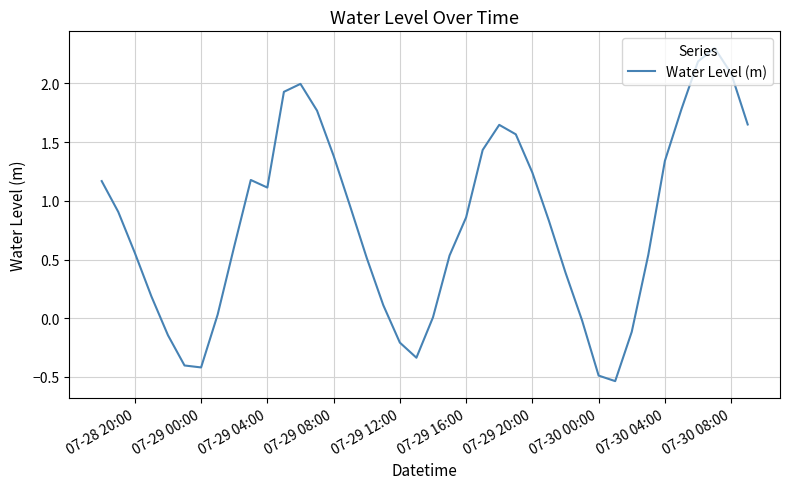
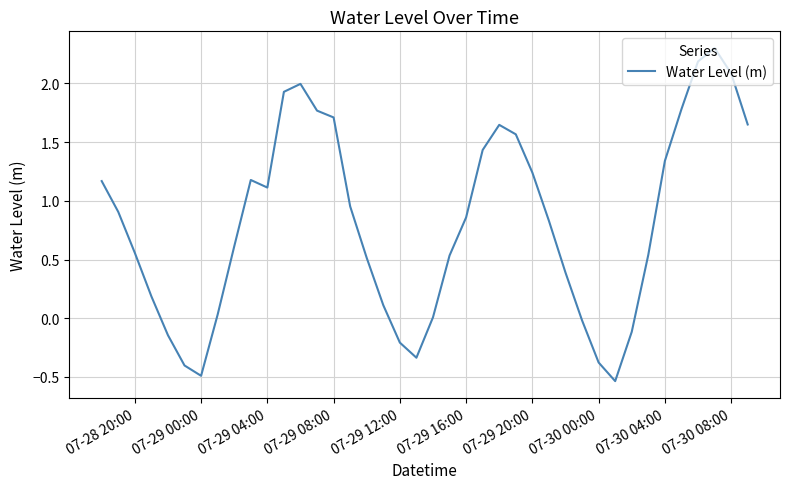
  {
    "07-28 20:00": 0.56,
-   "07-29 00:00": -0.42,
+   "07-29 00:00": -0.49,
    "07-29 04:00": 1.11,
-   "07-29 08:00": 1.38,
+   "07-29 08:00": 1.71,
    "07-29 12:00": -0.21,
    "07-29 16:00": 0.86,
    "07-29 20:00": 1.24,
-   "07-30 00:00": -0.49,
+   "07-30 00:00": -0.38,
    "07-30 04:00": 1.34
  }
